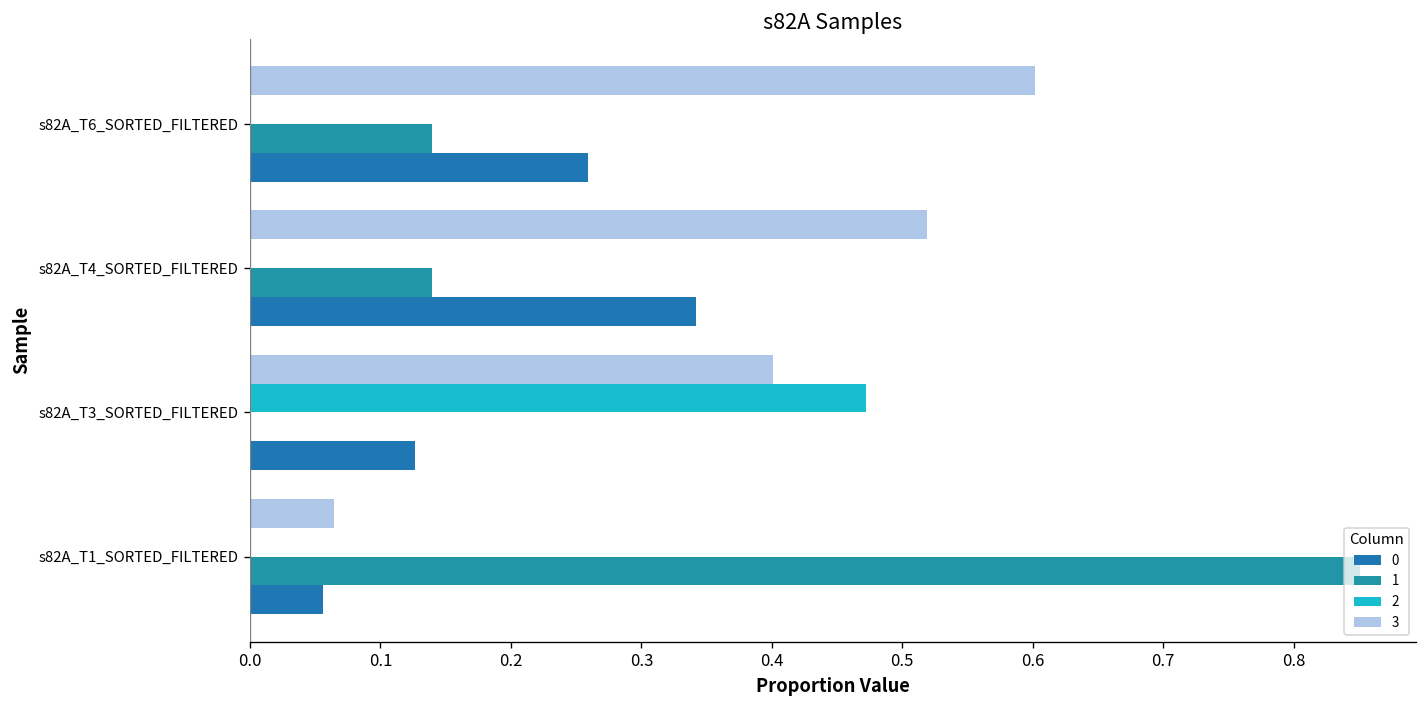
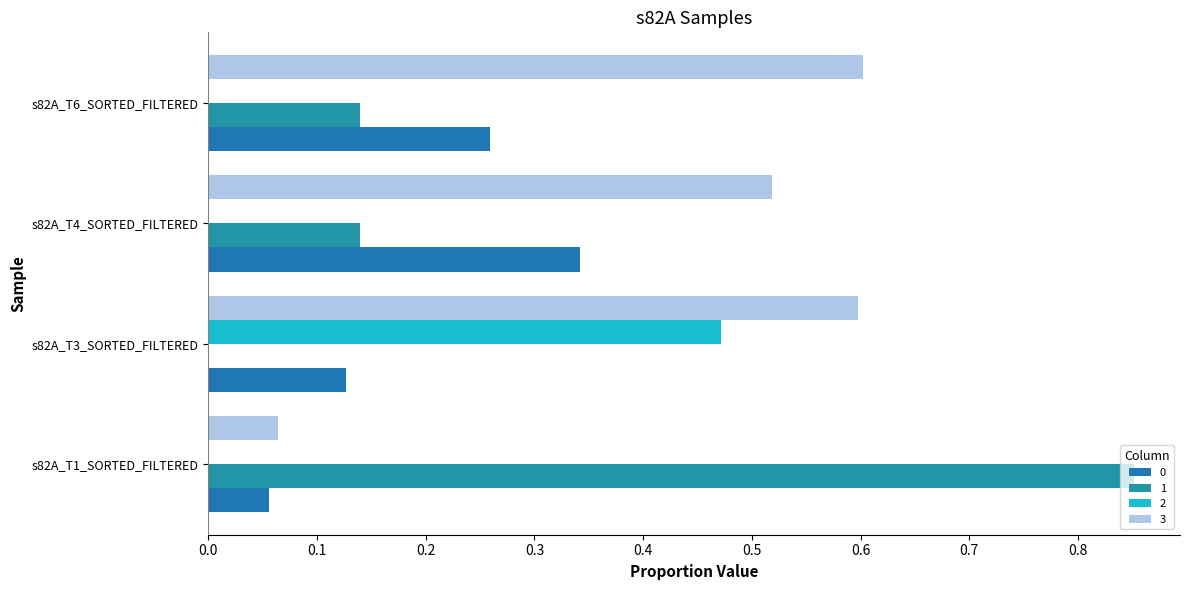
  {
    "3": {
      "s82A_T6_SORTED_FILTERED": 0.602,
      "s82A_T4_SORTED_FILTERED": 0.519,
-     "s82A_T3_SORTED_FILTERED": 0.401,
+     "s82A_T3_SORTED_FILTERED": 0.597,
      "s82A_T1_SORTED_FILTERED": 0.065
    }
  }
